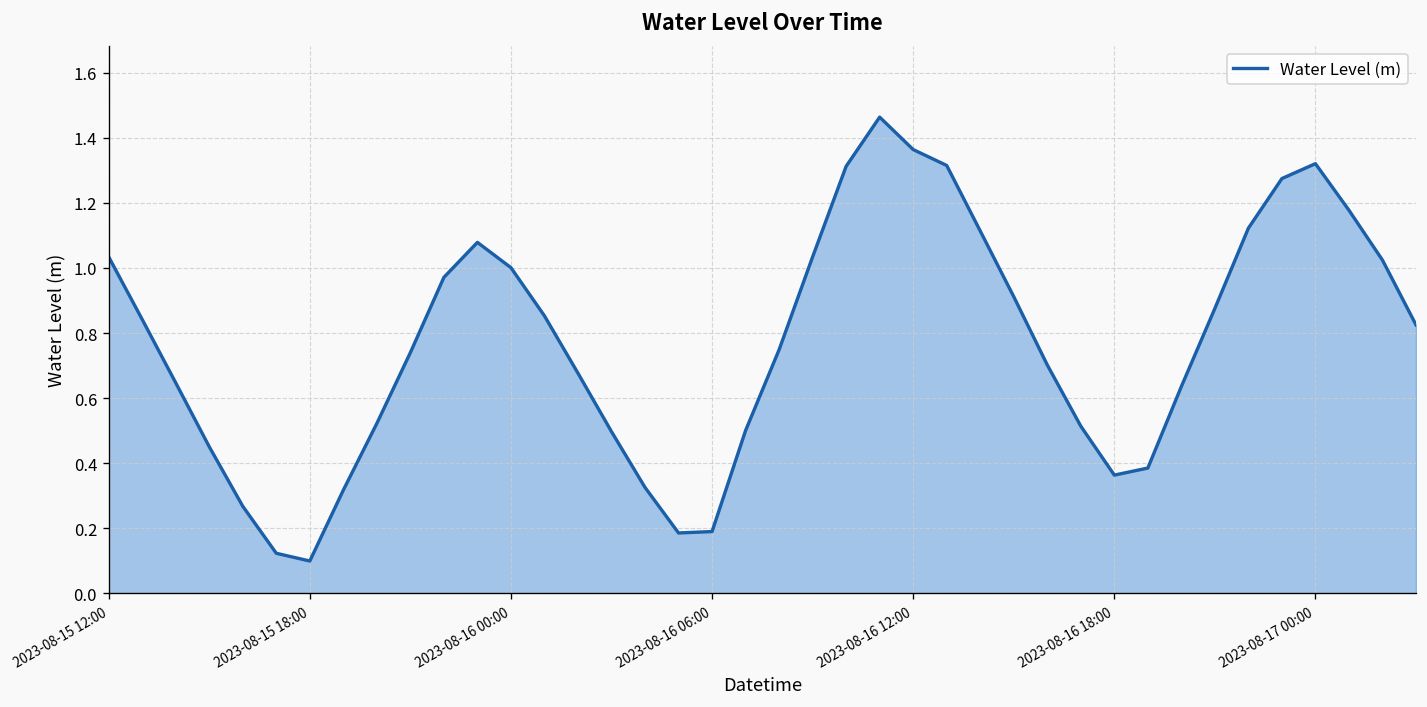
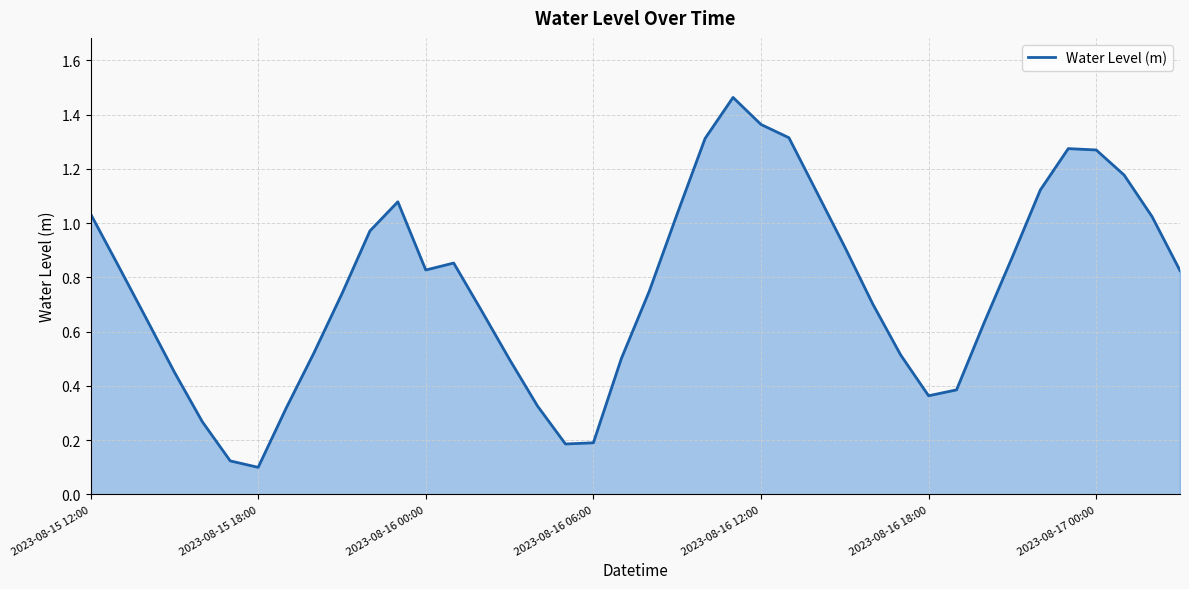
  {
    "2023-08-15 12:00": 1.03,
    "2023-08-15 18:00": 0.10,
-   "2023-08-16 00:00": 1.00,
+   "2023-08-16 00:00": 0.83,
    "2023-08-16 06:00": 0.19,
    "2023-08-16 12:00": 1.36,
    "2023-08-16 18:00": 0.36,
-   "2023-08-17 00:00": 1.32
+   "2023-08-17 00:00": 1.27
  }
